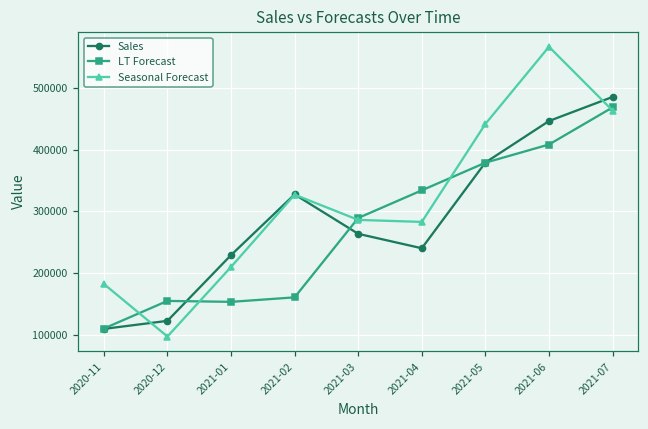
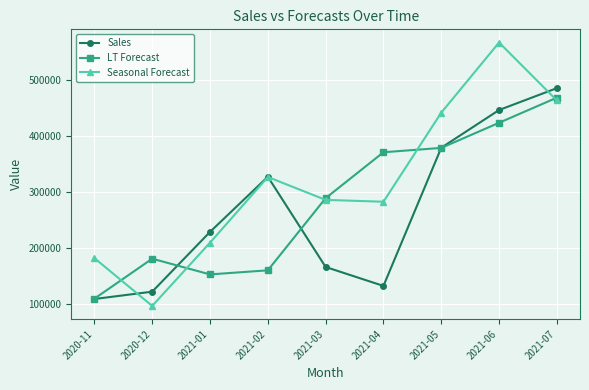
  {
    "Sales": {
      "2020-12": 120000,
      "2021-01": 230000,
-     "2021-03": 260000,
-     "2021-04": 240000,
+     "2021-03": 170000,
+     "2021-04": 130000,
      "2021-06": 450000,
      "2021-07": 490000
    },
    "LT Forecast": {
-     "2020-12": 150000,
+     "2020-12": 180000,
      "2021-01": 150000,
      "2021-02": 160000,
-     "2021-04": 330000,
-     "2021-06": 410000,
+     "2021-04": 370000,
+     "2021-06": 420000,
      "2021-07": 470000
    },
    "Seasonal Forecast": {
      "2020-11": 180000,
      "2020-12": 100000,
      "2021-01": 210000,
      "2021-04": 280000,
      "2021-05": 440000,
      "2021-06": 570000,
      "2021-07": 460000
    }
  }
